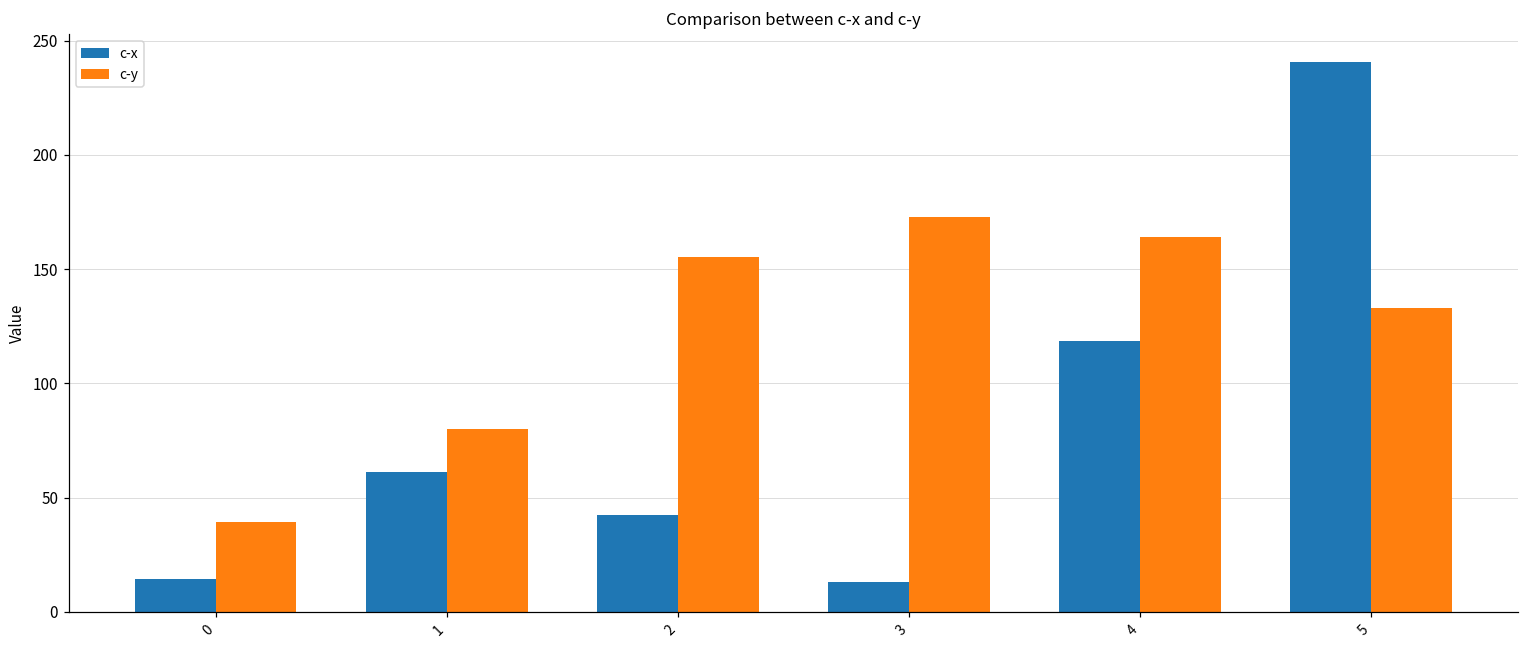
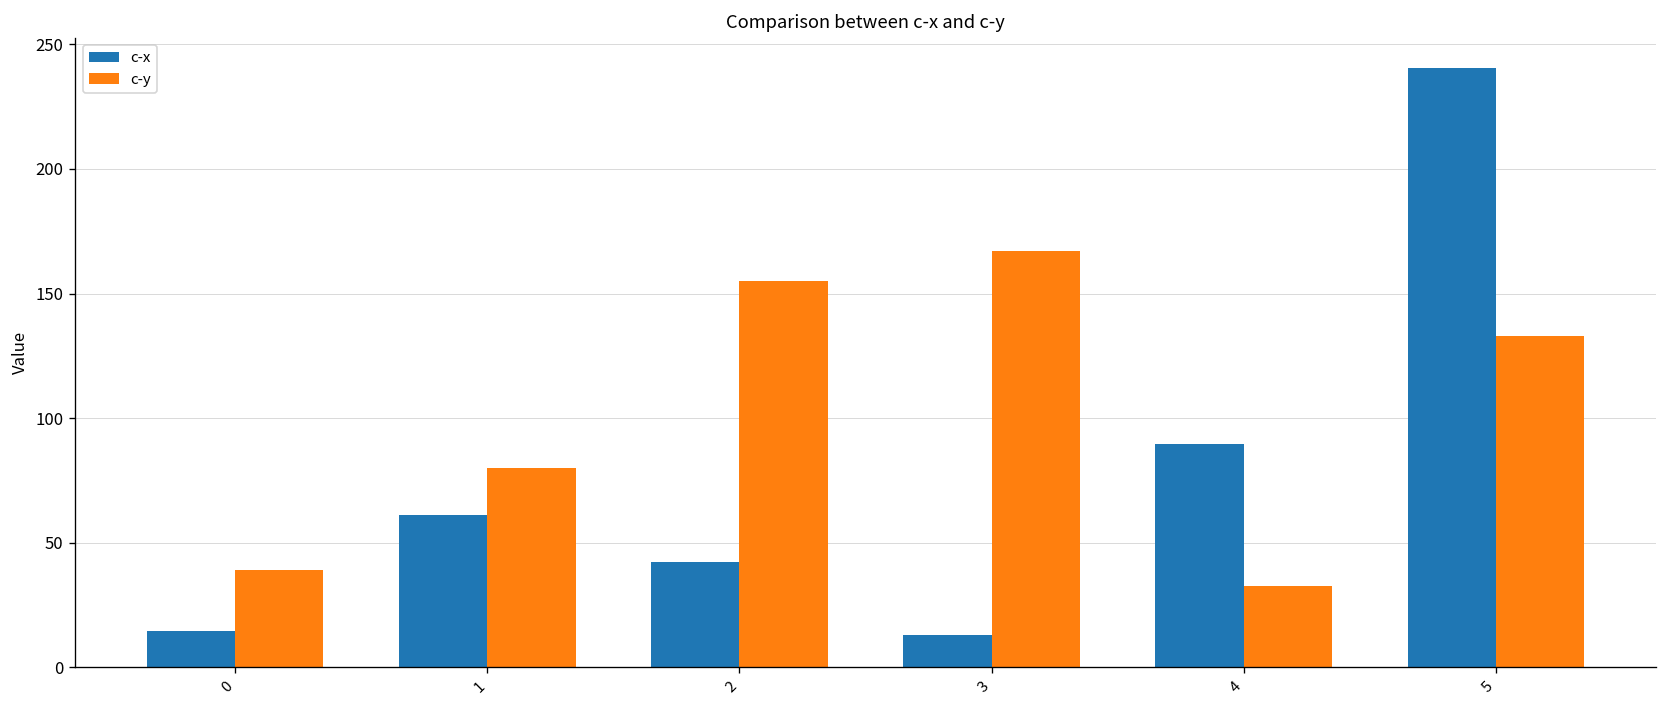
  {
    "c-x": {
      "0": 15,
      "1": 61,
      "2": 42,
      "3": 13,
-     "4": 119,
+     "4": 90,
      "5": 241
    },
    "c-y": {
      "0": 39,
      "1": 80,
      "2": 155,
-     "3": 173,
-     "4": 164,
+     "3": 167,
+     "4": 33,
      "5": 133
    }
  }
